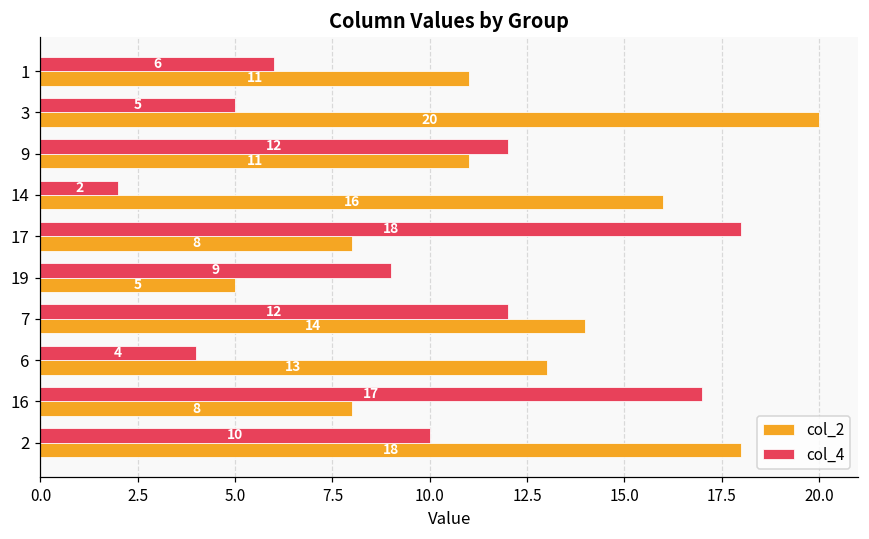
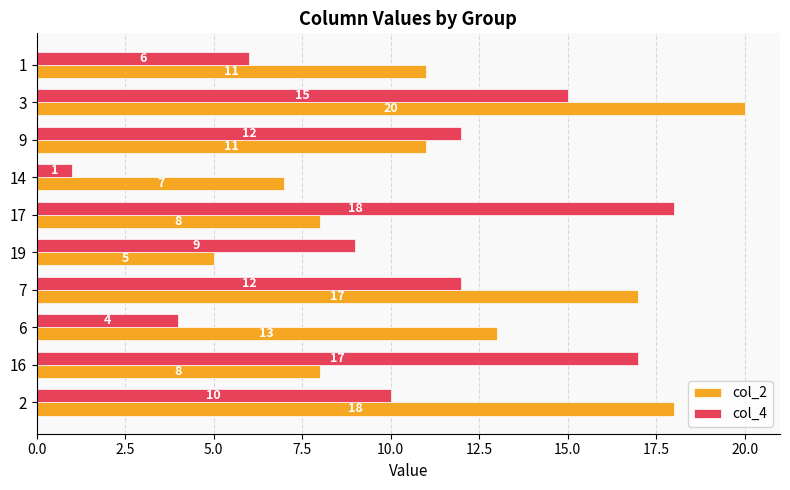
  {
    "col_2": {
      "1": 11,
      "3": 20,
      "9": 11,
-     "14": 16,
+     "14": 7,
      "17": 8,
      "19": 5,
-     "7": 14,
+     "7": 17,
      "6": 13,
      "16": 8,
      "2": 18
    },
    "col_4": {
      "1": 6,
-     "3": 5,
+     "3": 15,
      "9": 12,
-     "14": 2,
+     "14": 1,
      "17": 18,
      "19": 9,
      "7": 12,
      "6": 4,
      "16": 17,
      "2": 10
    }
  }
